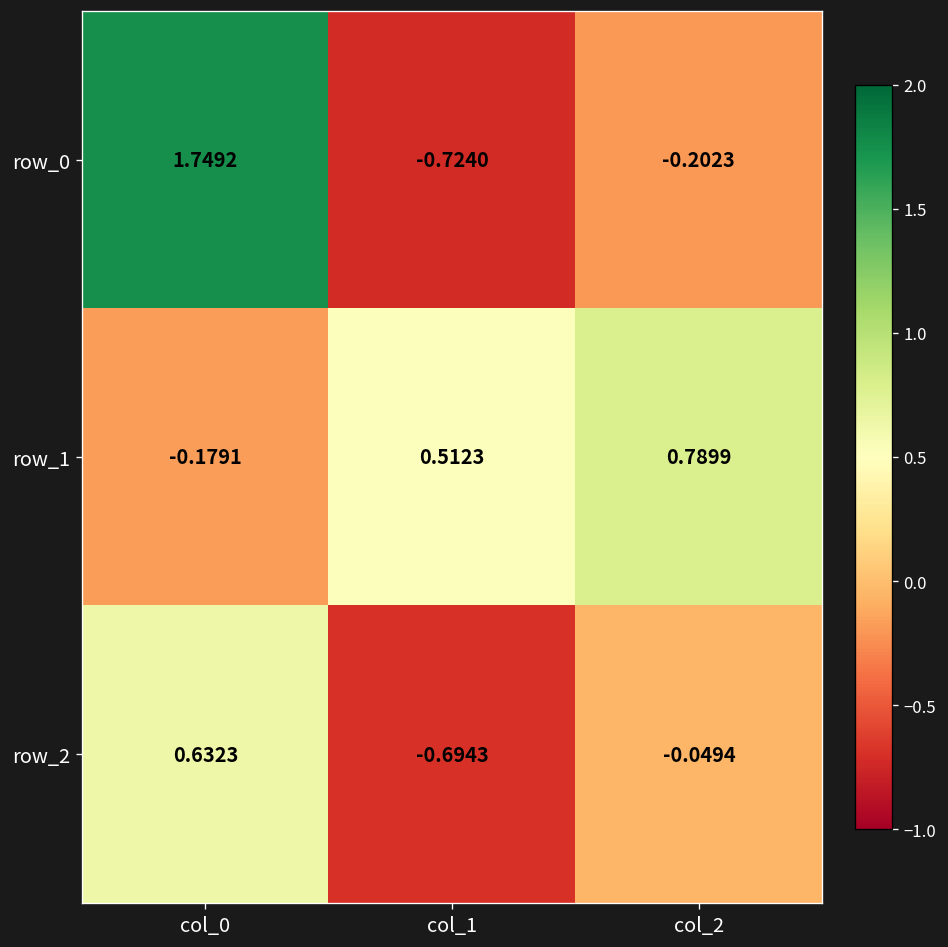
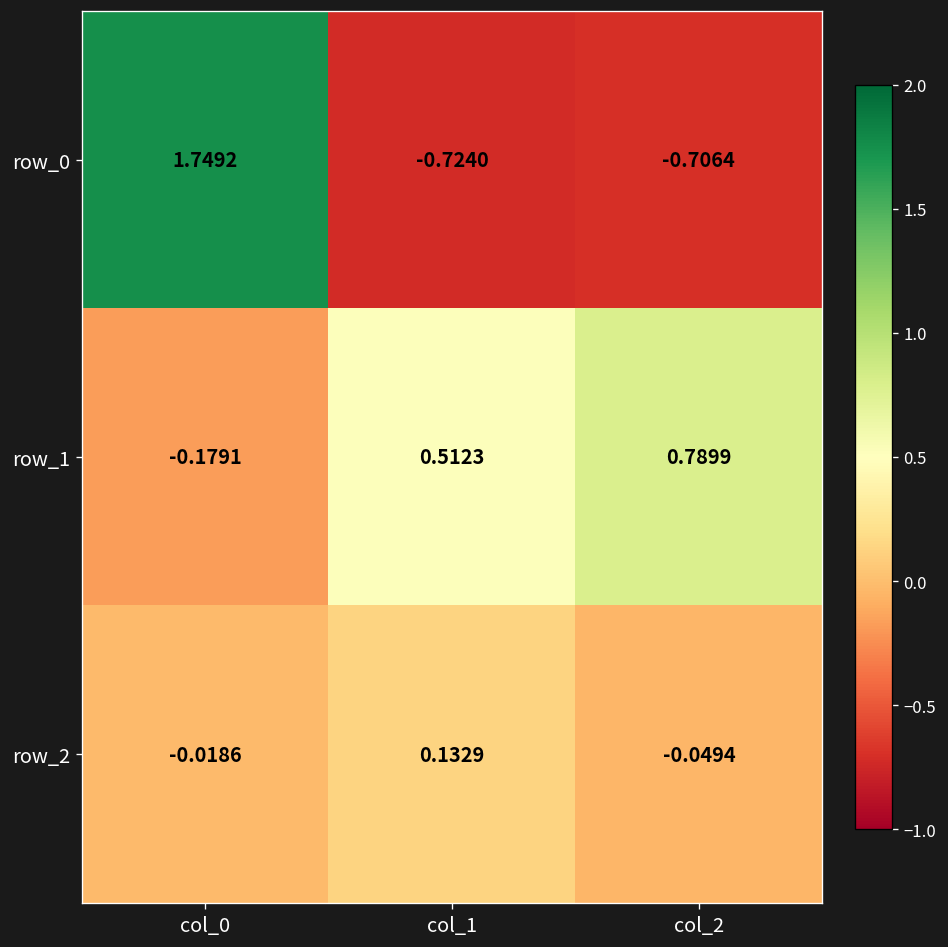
  {
    "row_0": {
      "col_0": 1.7492,
      "col_1": -0.7240,
-     "col_2": -0.2023
+     "col_2": -0.7064
    },
    "row_1": {
      "col_0": -0.1791,
      "col_1": 0.5123,
      "col_2": 0.7899
    },
    "row_2": {
-     "col_0": 0.6323,
-     "col_1": -0.6943,
+     "col_0": -0.0186,
+     "col_1": 0.1329,
      "col_2": -0.0494
    }
  }
